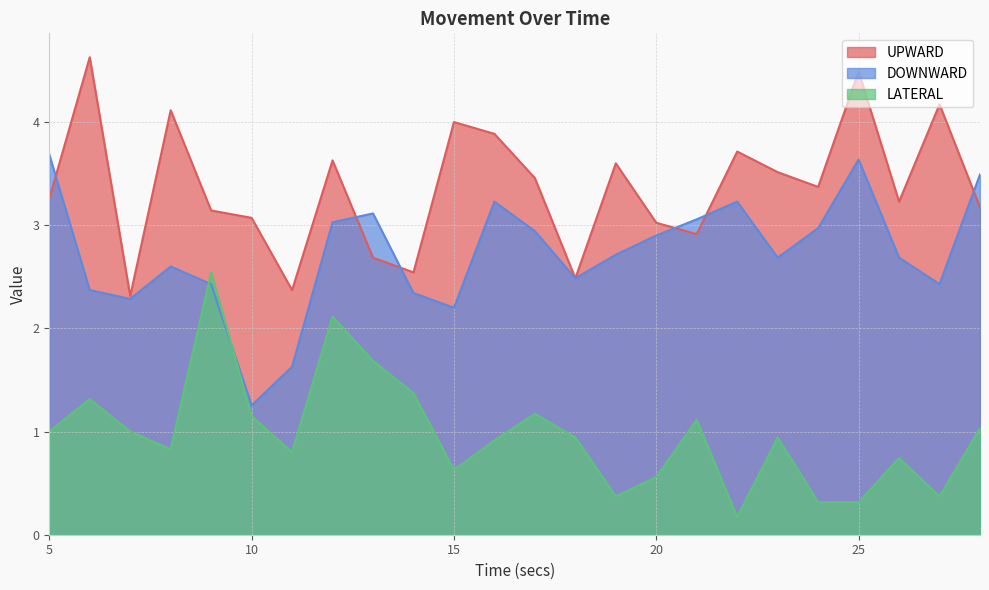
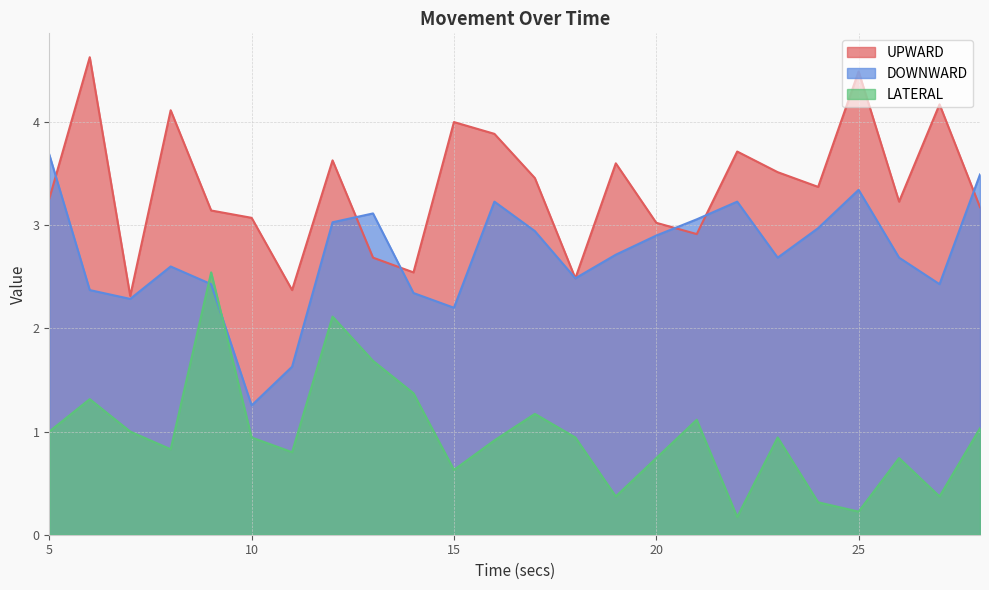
  {
    "UPWARD": {
      "5": 3.26,
      "10": 3.07,
      "15": 4.00,
      "20": 3.02
    },
    "DOWNWARD": {
      "5": 3.69,
      "10": 1.25,
      "15": 2.20,
      "20": 2.90,
-     "25": 3.64
+     "25": 3.34
    },
    "LATERAL": {
      "5": 1.00,
-     "10": 1.15,
+     "10": 0.94,
      "15": 0.63,
-     "20": 0.56,
-     "25": 0.31
+     "20": 0.74,
+     "25": 0.22
    }
  }
